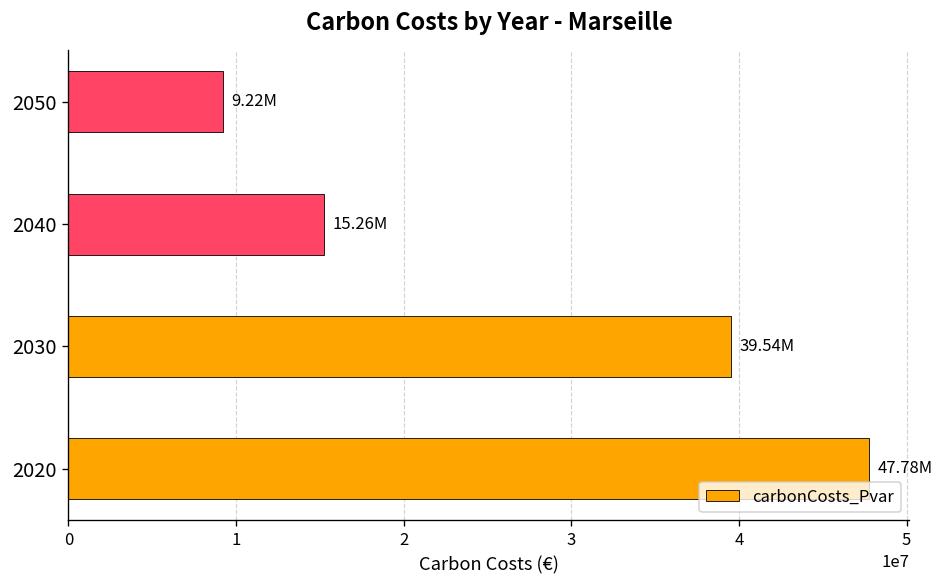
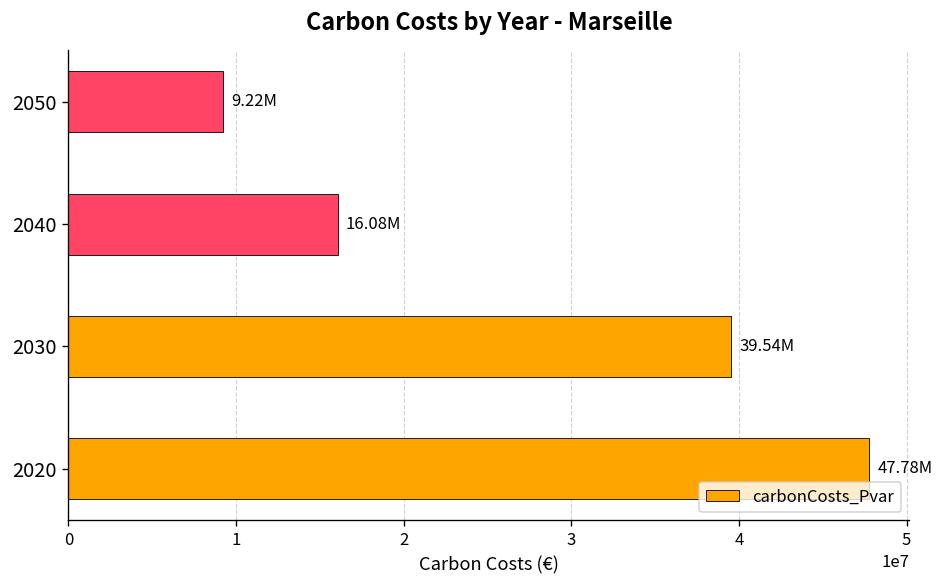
  {
    "2050": "9.22M",
-   "2040": "15.26M",
+   "2040": "16.08M",
    "2030": "39.54M",
    "2020": "47.78M"
  }
